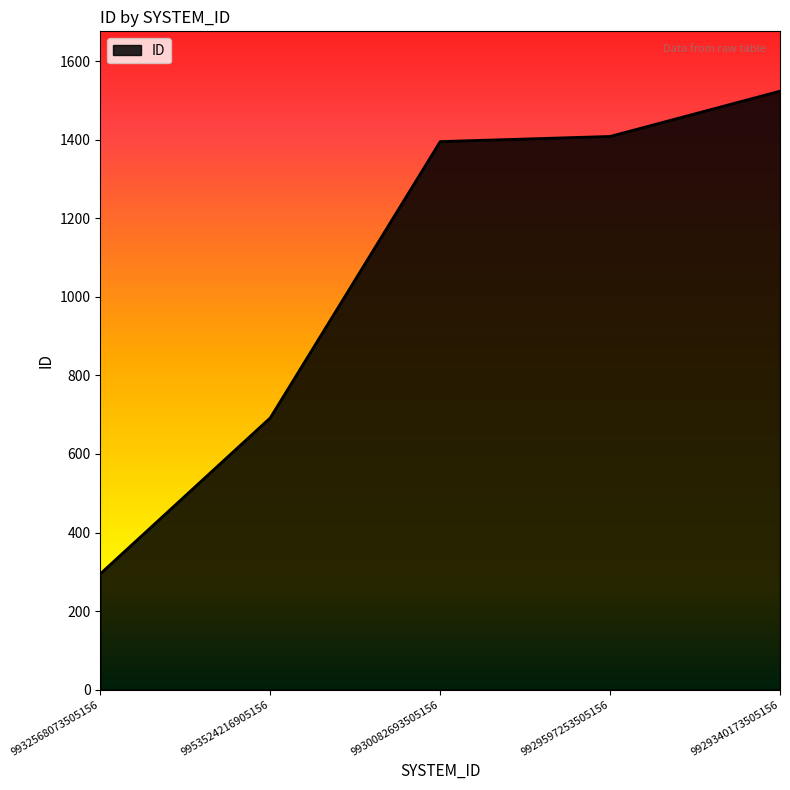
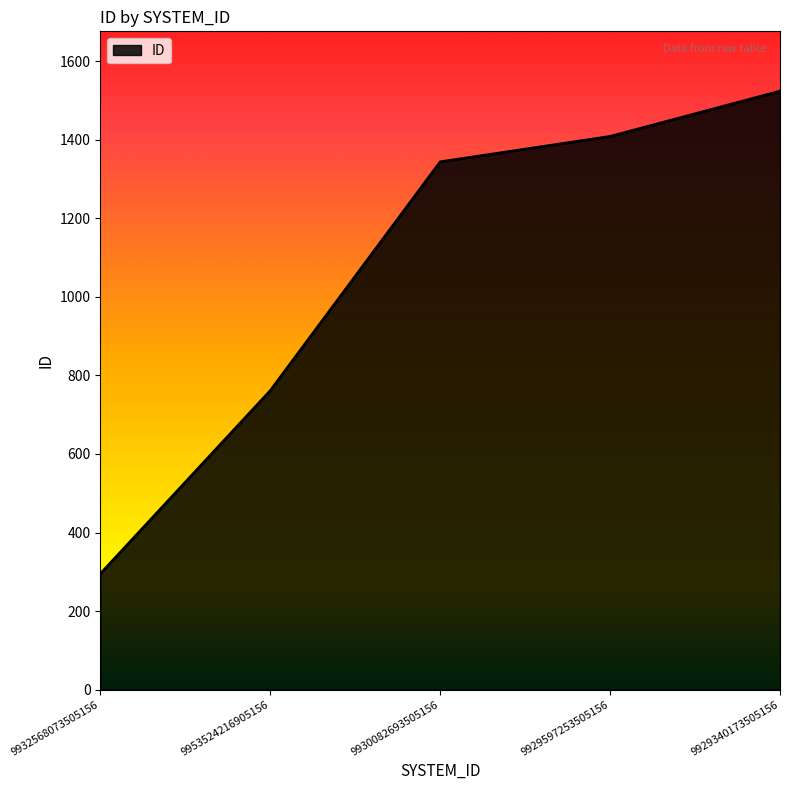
  {
    "9932568073505156": 300,
-   "9953524216905156": 690,
-   "9930082693505156": 1400,
+   "9953524216905156": 760,
+   "9930082693505156": 1340,
    "9929597253505156": 1410,
    "9929340173505156": 1520
  }
